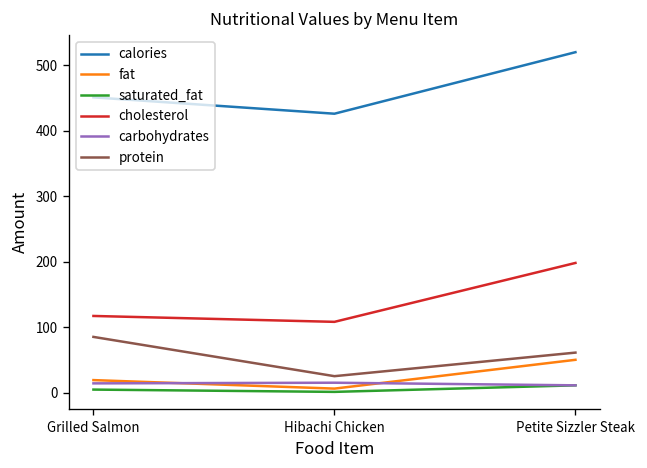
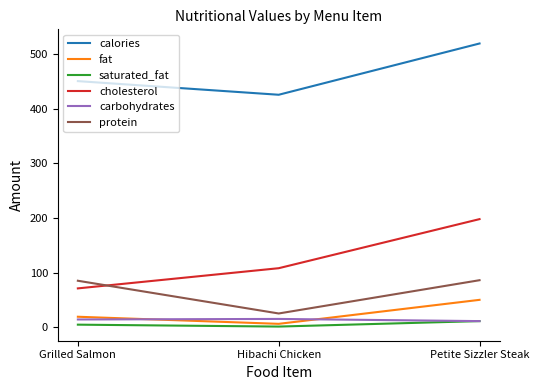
  {
    "calories": {
      "Hibachi Chicken": 430,
      "Petite Sizzler Steak": 520
    },
    "fat": {
      "Grilled Salmon": 20,
      "Hibachi Chicken": 10,
      "Petite Sizzler Steak": 50
    },
    "saturated_fat": {
      "Grilled Salmon": 0,
      "Hibachi Chicken": 0
    },
    "cholesterol": {
-     "Grilled Salmon": 120,
+     "Grilled Salmon": 70,
      "Hibachi Chicken": 110,
      "Petite Sizzler Steak": 200
    },
    "carbohydrates": {
      "Grilled Salmon": 10,
      "Hibachi Chicken": 20
    },
    "protein": {
      "Grilled Salmon": 90,
      "Hibachi Chicken": 30,
-     "Petite Sizzler Steak": 60
+     "Petite Sizzler Steak": 90
    }
  }
